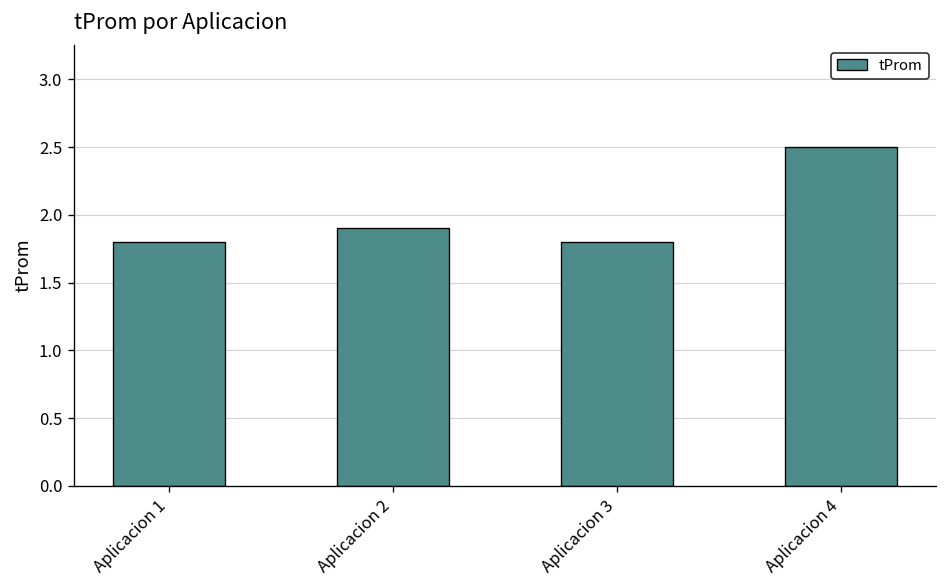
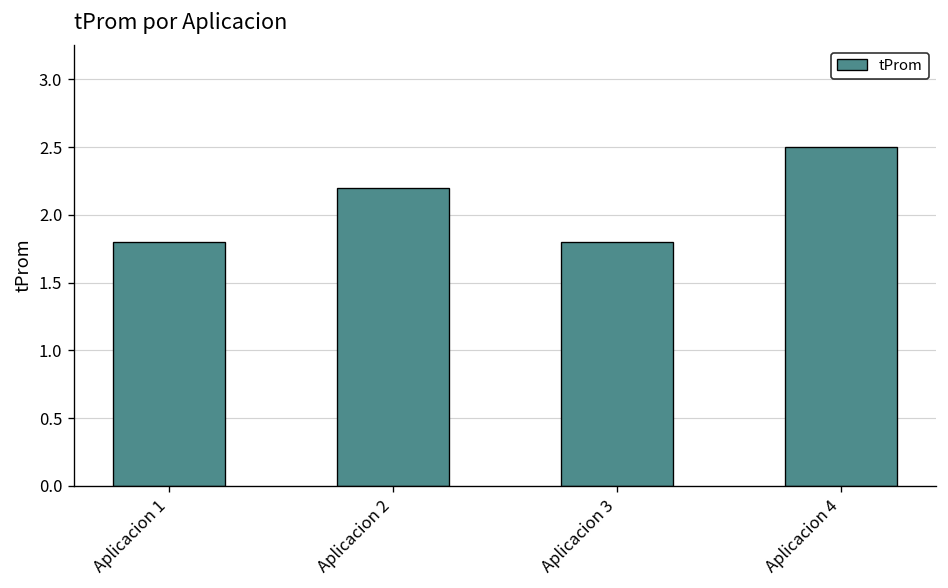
  {
    "Aplicacion 1": 1.8,
-   "Aplicacion 2": 1.9,
+   "Aplicacion 2": 2.2,
    "Aplicacion 3": 1.8,
    "Aplicacion 4": 2.5
  }
